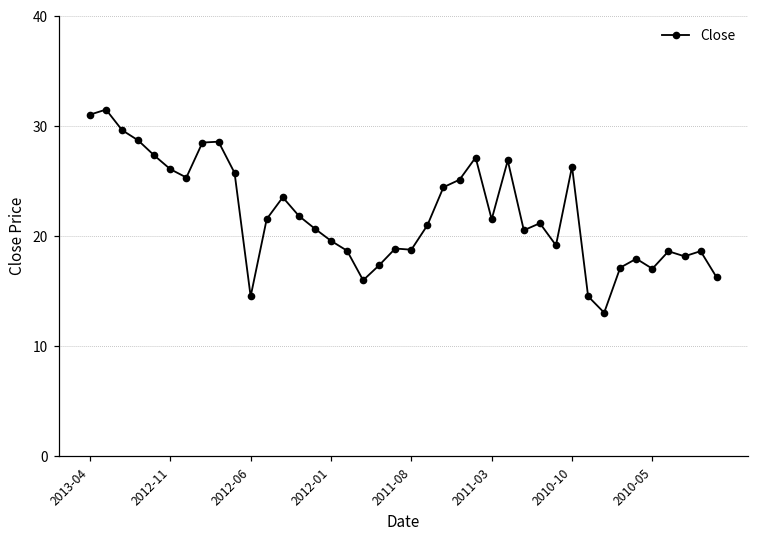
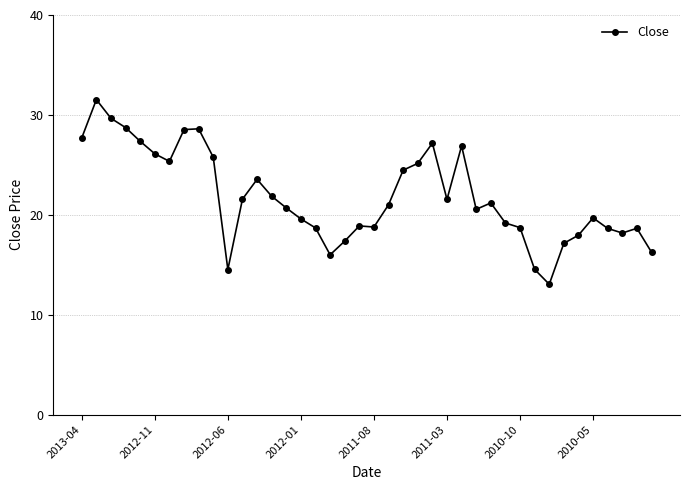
  {
-   "2013-04": 31,
+   "2013-04": 28,
    "2012-11": 26,
    "2012-06": 15,
    "2012-01": 20,
    "2011-08": 19,
    "2011-03": 22,
-   "2010-10": 26,
-   "2010-05": 17
+   "2010-10": 19,
+   "2010-05": 20
  }
